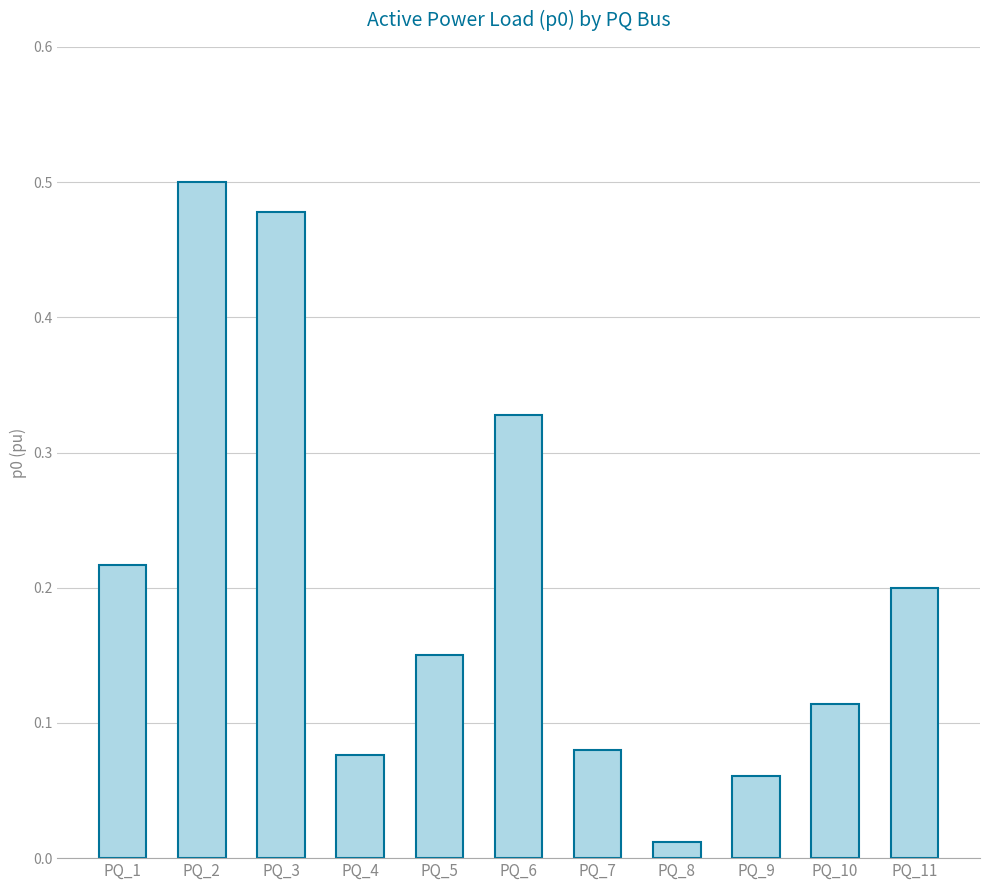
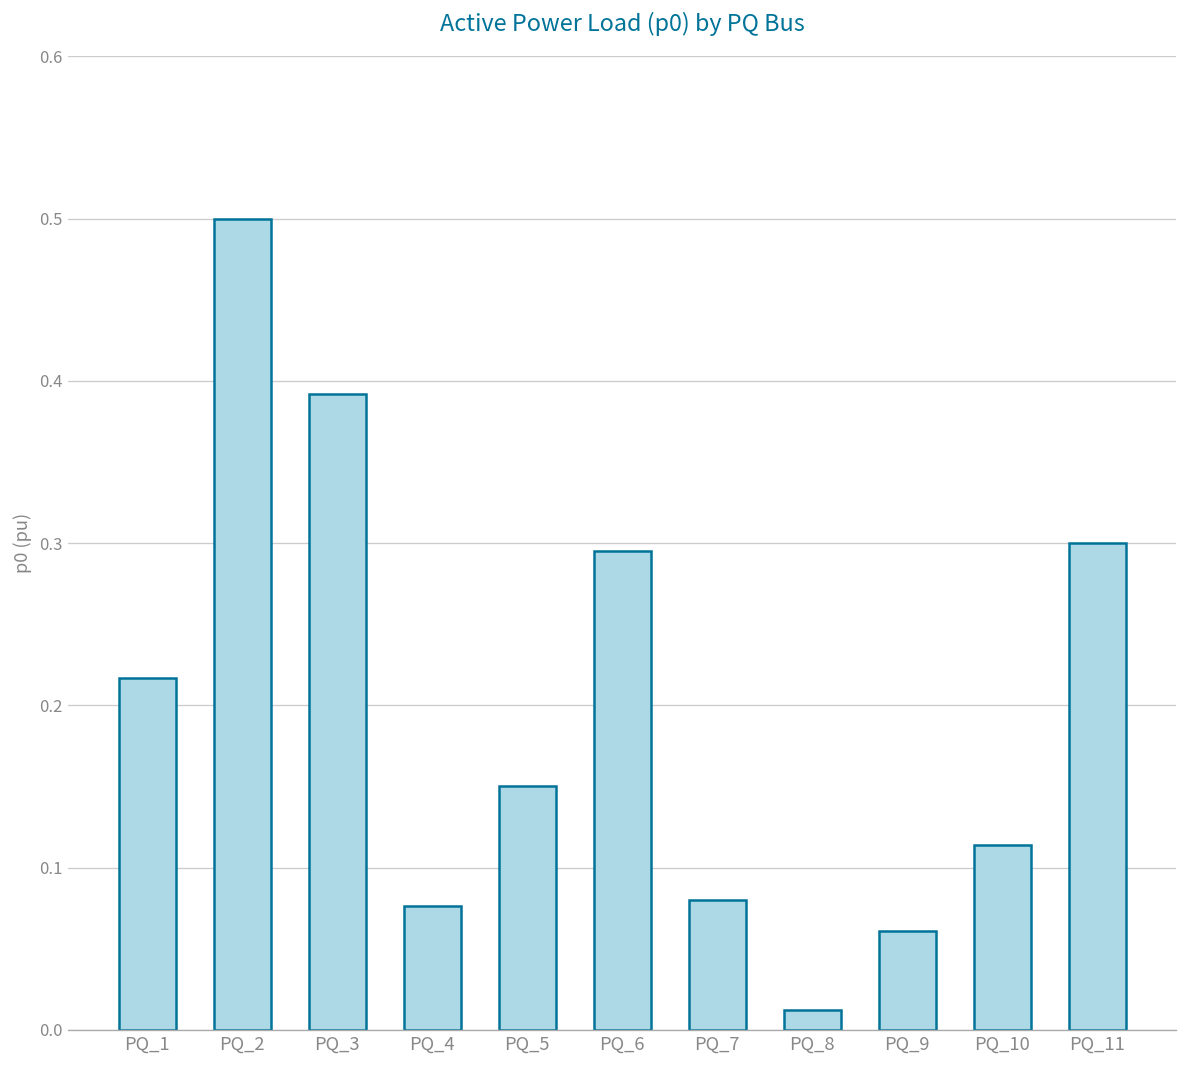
  {
    "PQ_1": 0.217,
    "PQ_2": 0.500,
-   "PQ_3": 0.478,
+   "PQ_3": 0.392,
    "PQ_4": 0.076,
    "PQ_5": 0.150,
-   "PQ_6": 0.328,
+   "PQ_6": 0.295,
    "PQ_7": 0.080,
    "PQ_8": 0.012,
    "PQ_9": 0.061,
    "PQ_10": 0.114,
-   "PQ_11": 0.2
+   "PQ_11": 0.3
  }
